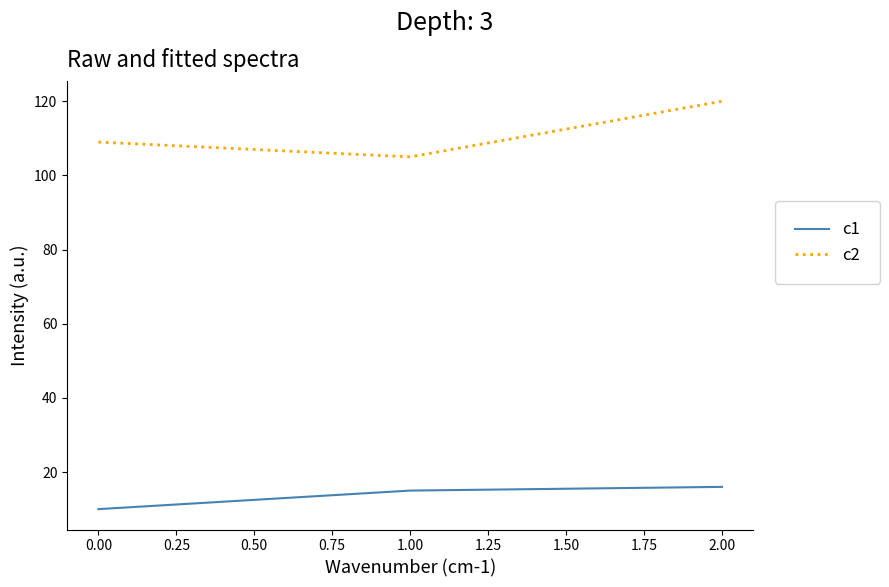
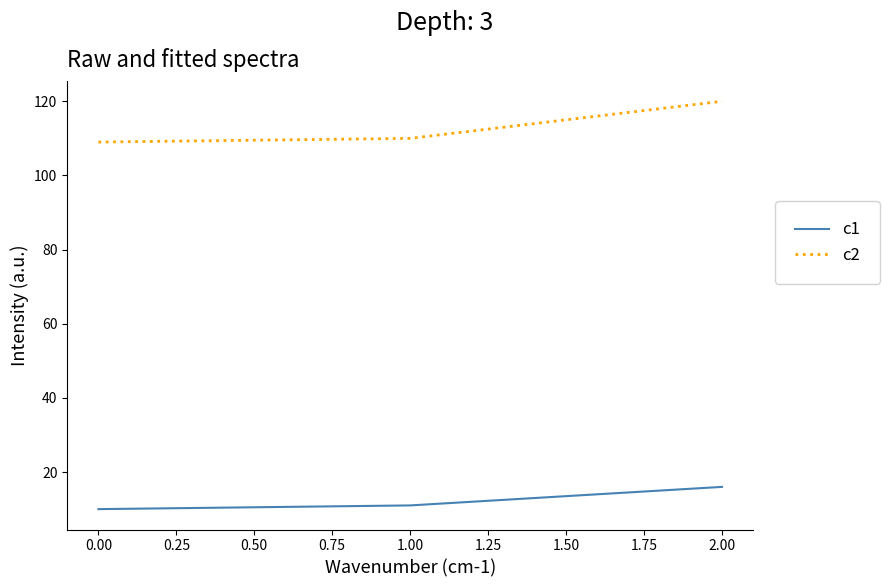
  {
    "c1": {
      "0.00": 10,
-     "1.00": 15,
+     "1.00": 11,
      "2.00": 16
    },
    "c2": {
      "0.00": 109,
-     "1.00": 105,
+     "1.00": 110,
      "2.00": 120
    }
  }
